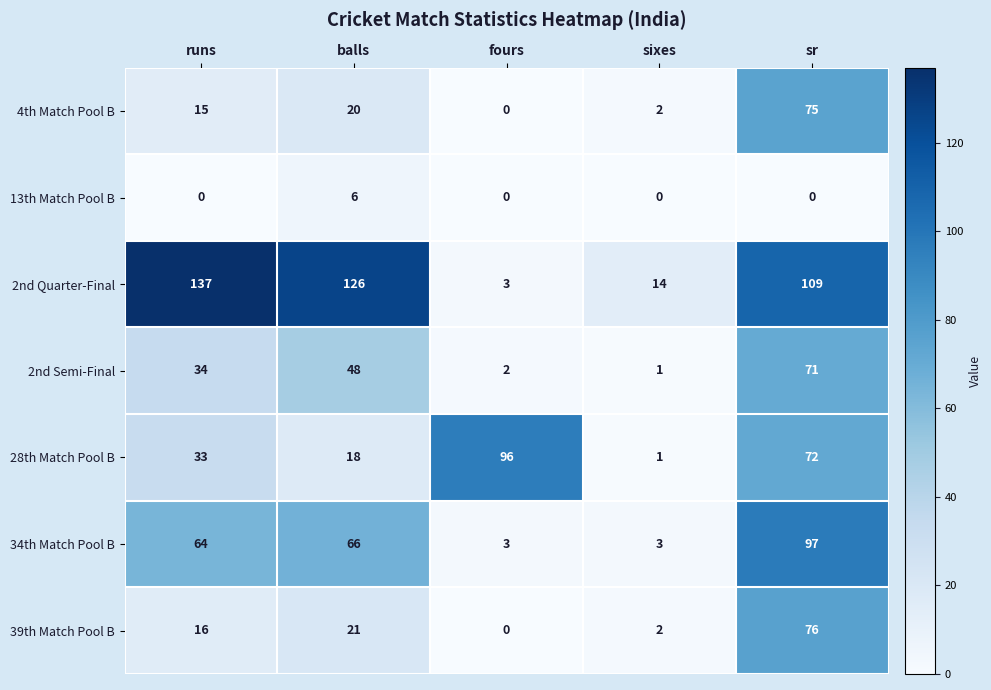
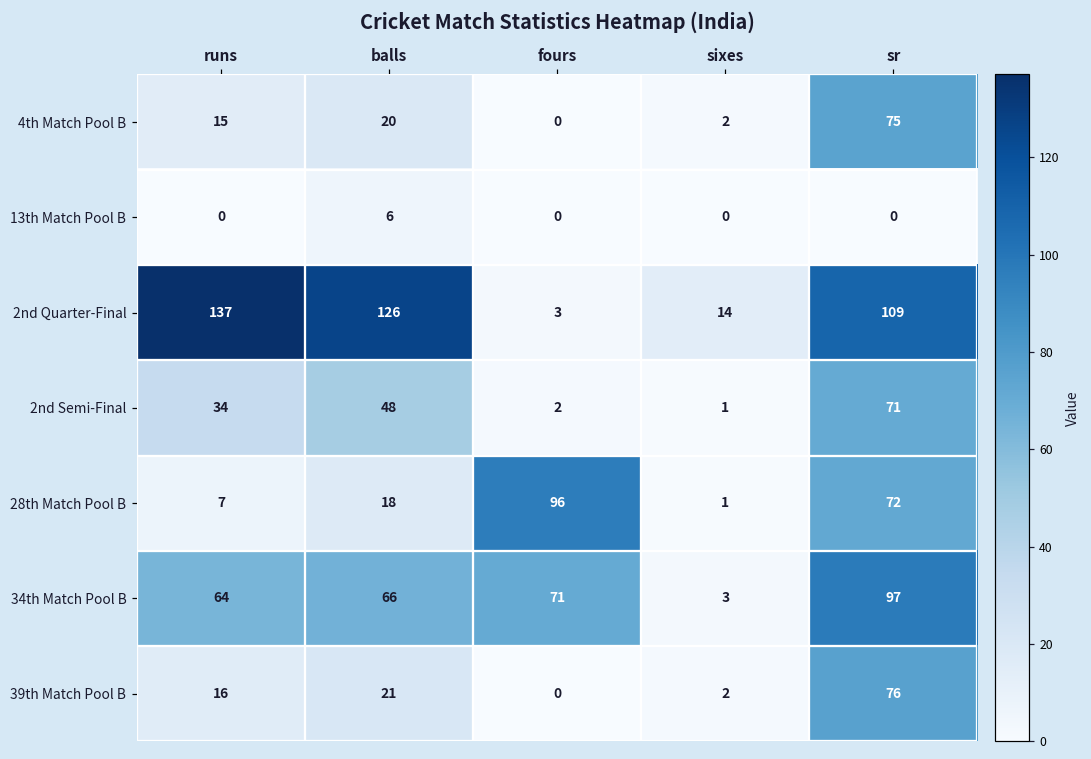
  {
    "4th Match Pool B": {
      "runs": 15,
      "balls": 20,
      "fours": 0,
      "sixes": 2,
      "sr": 75
    },
    "13th Match Pool B": {
      "runs": 0,
      "balls": 6,
      "fours": 0,
      "sixes": 0,
      "sr": 0
    },
    "2nd Quarter-Final": {
      "runs": 137,
      "balls": 126,
      "fours": 3,
      "sixes": 14,
      "sr": 109
    },
    "2nd Semi-Final": {
      "runs": 34,
      "balls": 48,
      "fours": 2,
      "sixes": 1,
      "sr": 71
    },
    "28th Match Pool B": {
-     "runs": 33,
+     "runs": 7,
      "balls": 18,
      "fours": 96,
      "sixes": 1,
      "sr": 72
    },
    "34th Match Pool B": {
      "runs": 64,
      "balls": 66,
-     "fours": 3,
+     "fours": 71,
      "sixes": 3,
      "sr": 97
    },
    "39th Match Pool B": {
      "runs": 16,
      "balls": 21,
      "fours": 0,
      "sixes": 2,
      "sr": 76
    }
  }
